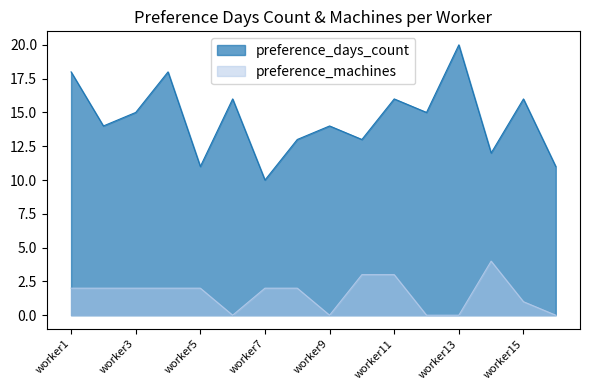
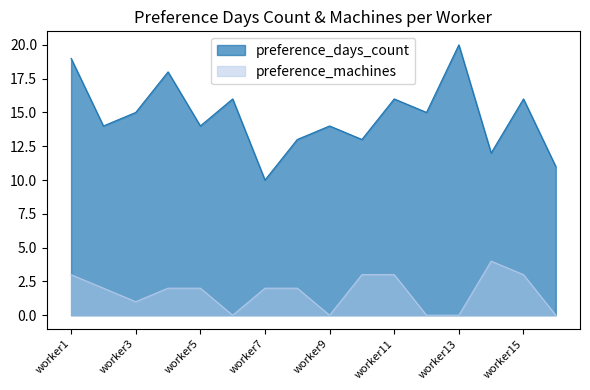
  {
    "preference_days_count": {
-     "worker1": 18,
+     "worker1": 19,
      "worker3": 15,
-     "worker5": 11,
+     "worker5": 14,
      "worker7": 10,
      "worker9": 14,
      "worker11": 16,
      "worker13": 20,
      "worker15": 16
    },
    "preference_machines": {
-     "worker1": 2,
-     "worker3": 2,
+     "worker1": 3,
+     "worker3": 1,
      "worker5": 2,
      "worker7": 2,
      "worker9": 0,
      "worker11": 3,
      "worker13": 0,
-     "worker15": 1
+     "worker15": 3
    }
  }
